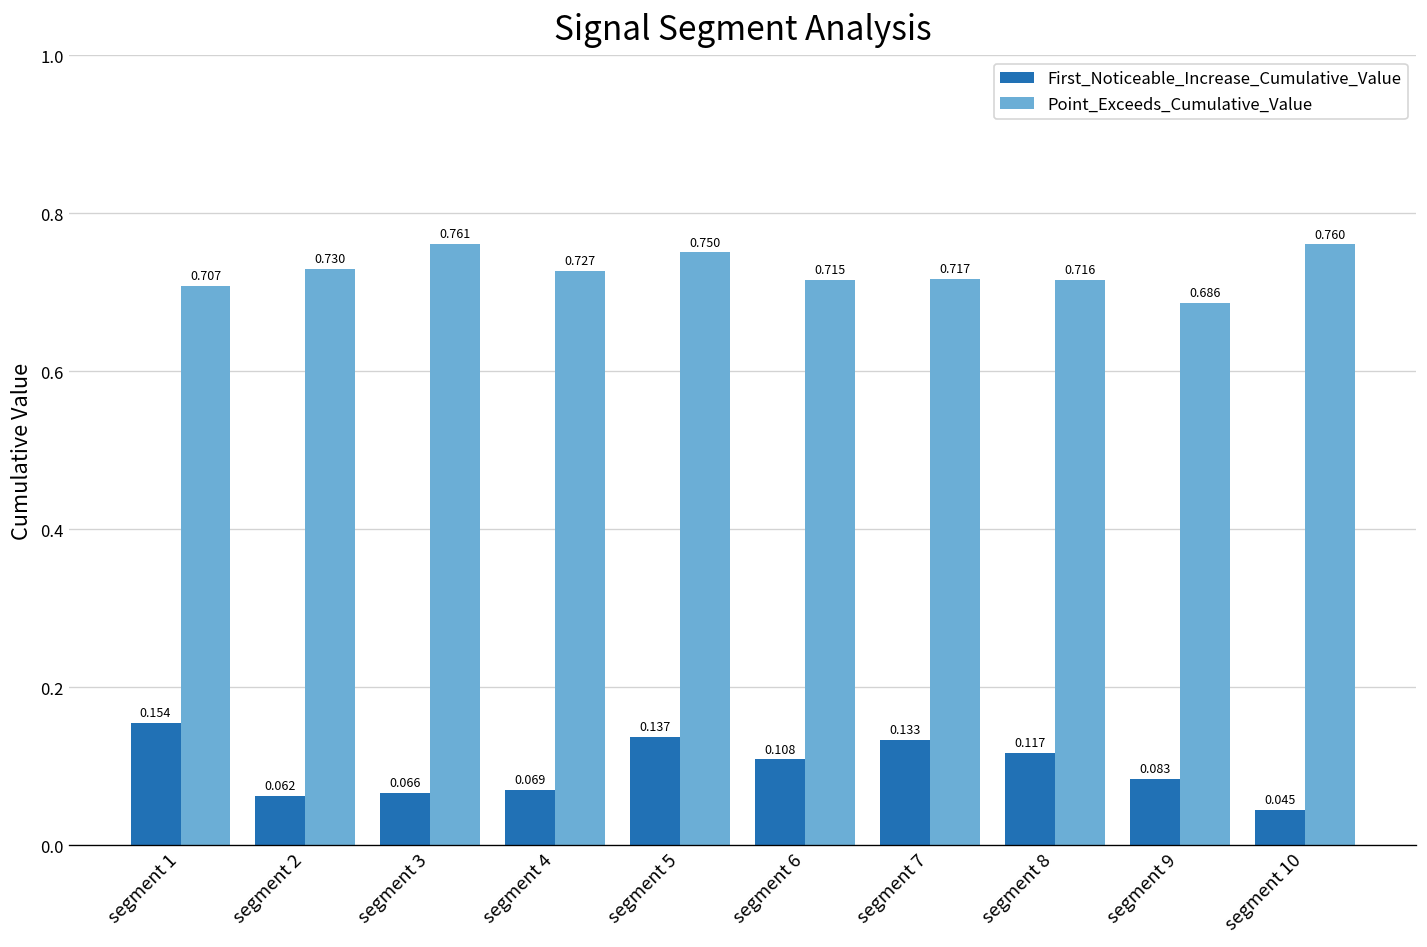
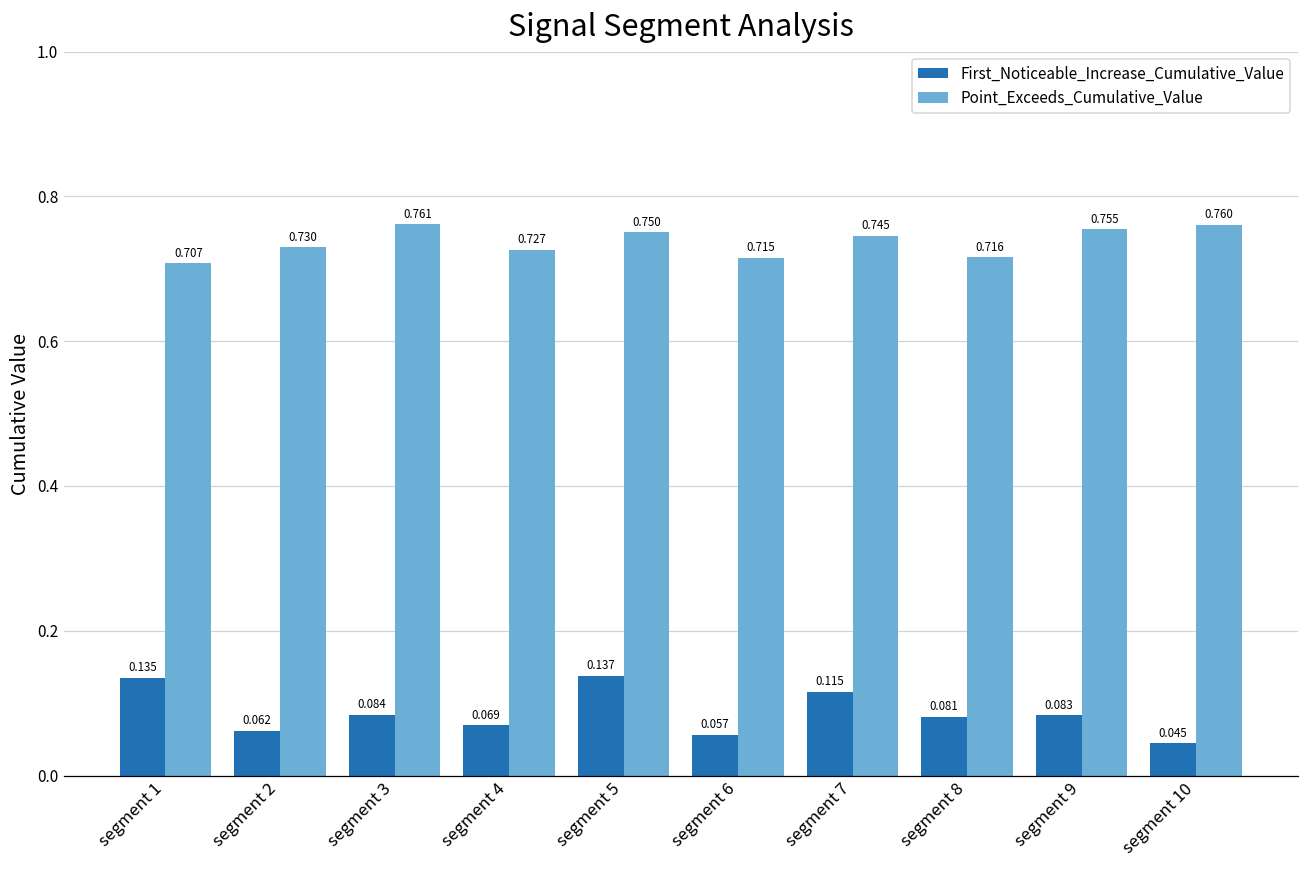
  {
    "First_Noticeable_Increase_Cumulative_Value": {
-     "segment 1": 0.154,
+     "segment 1": 0.135,
      "segment 2": 0.062,
-     "segment 3": 0.066,
+     "segment 3": 0.084,
      "segment 4": 0.069,
      "segment 5": 0.137,
-     "segment 6": 0.108,
-     "segment 7": 0.133,
-     "segment 8": 0.117,
+     "segment 6": 0.057,
+     "segment 7": 0.115,
+     "segment 8": 0.081,
      "segment 9": 0.083,
      "segment 10": 0.045
    },
    "Point_Exceeds_Cumulative_Value": {
      "segment 1": 0.707,
      "segment 2": 0.730,
      "segment 3": 0.761,
      "segment 4": 0.727,
      "segment 5": 0.750,
      "segment 6": 0.715,
-     "segment 7": 0.717,
+     "segment 7": 0.745,
      "segment 8": 0.716,
-     "segment 9": 0.686,
+     "segment 9": 0.755,
      "segment 10": 0.760
    }
  }
